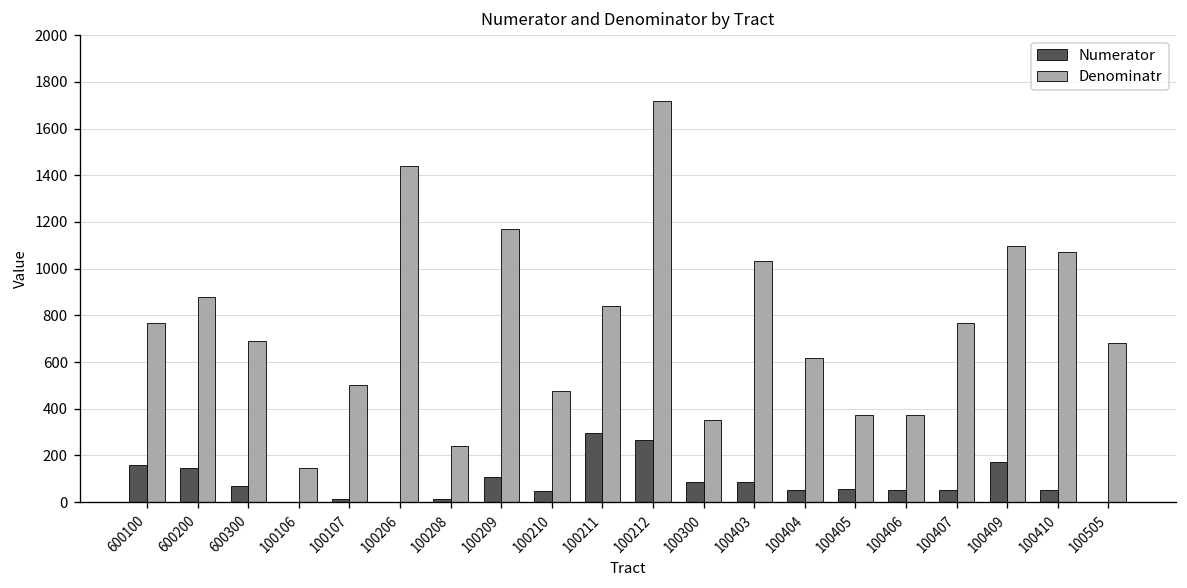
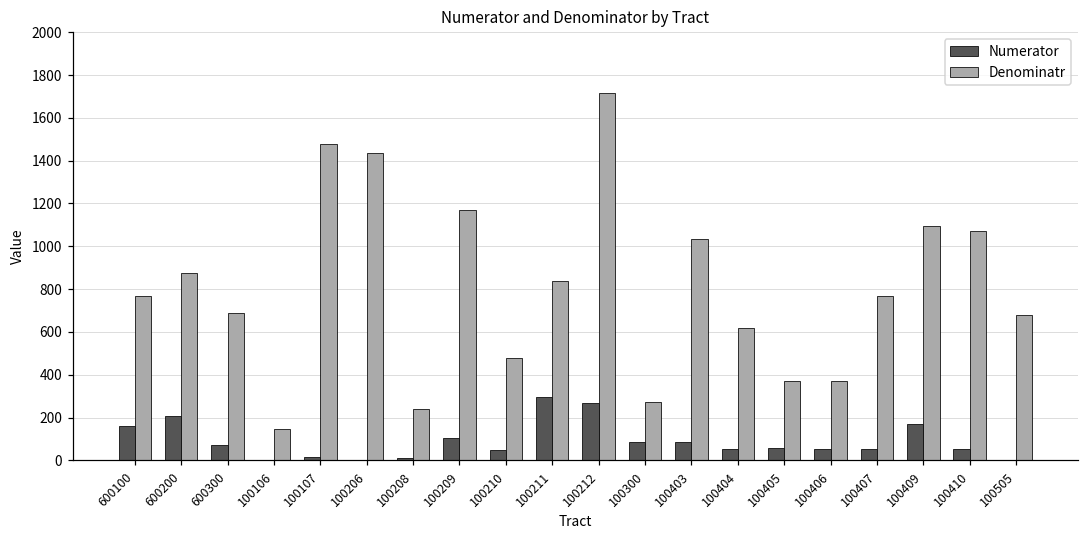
  {
    "Numerator": {
      "600100": 160,
-     "600200": 150,
+     "600200": 210,
      "600300": 70,
      "100107": 10,
      "100206": 0,
      "100208": 10,
      "100209": 110,
      "100210": 50,
      "100211": 300,
      "100212": 270,
      "100300": 90,
      "100403": 90,
      "100404": 50,
      "100405": 60,
      "100406": 50,
      "100407": 50,
      "100409": 170,
      "100410": 50,
      "100505": 0
    },
    "Denominatr": {
      "600100": 770,
      "600200": 880,
      "600300": 690,
      "100106": 150,
-     "100107": 500,
+     "100107": 1480,
      "100206": 1440,
      "100208": 240,
      "100209": 1170,
      "100210": 480,
      "100211": 840,
      "100212": 1720,
-     "100300": 350,
+     "100300": 270,
      "100403": 1040,
      "100404": 620,
      "100405": 370,
      "100406": 370,
      "100407": 770,
      "100409": 1100,
      "100410": 1070,
      "100505": 680
    }
  }
